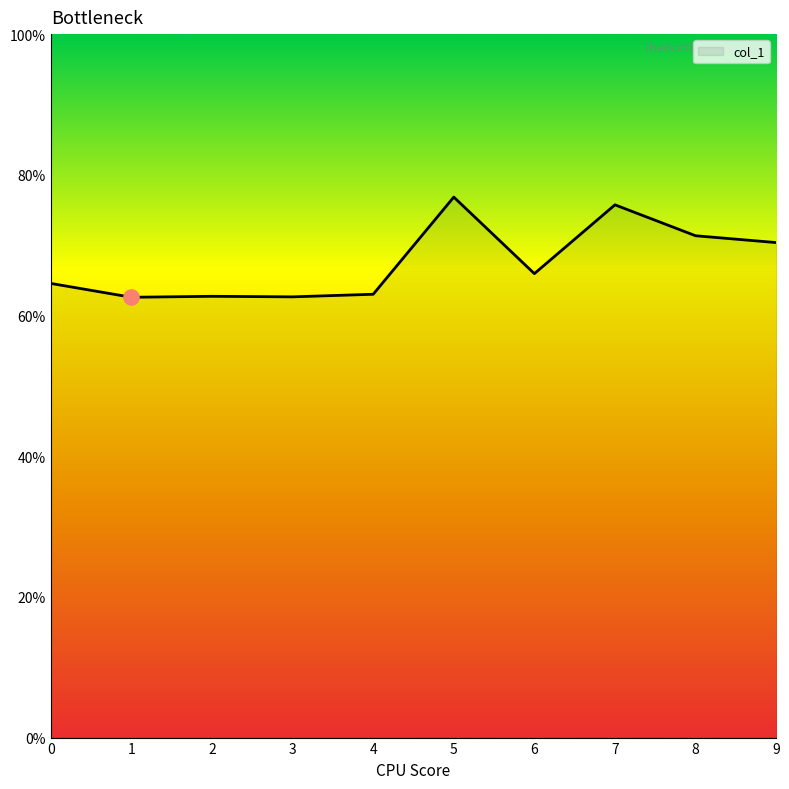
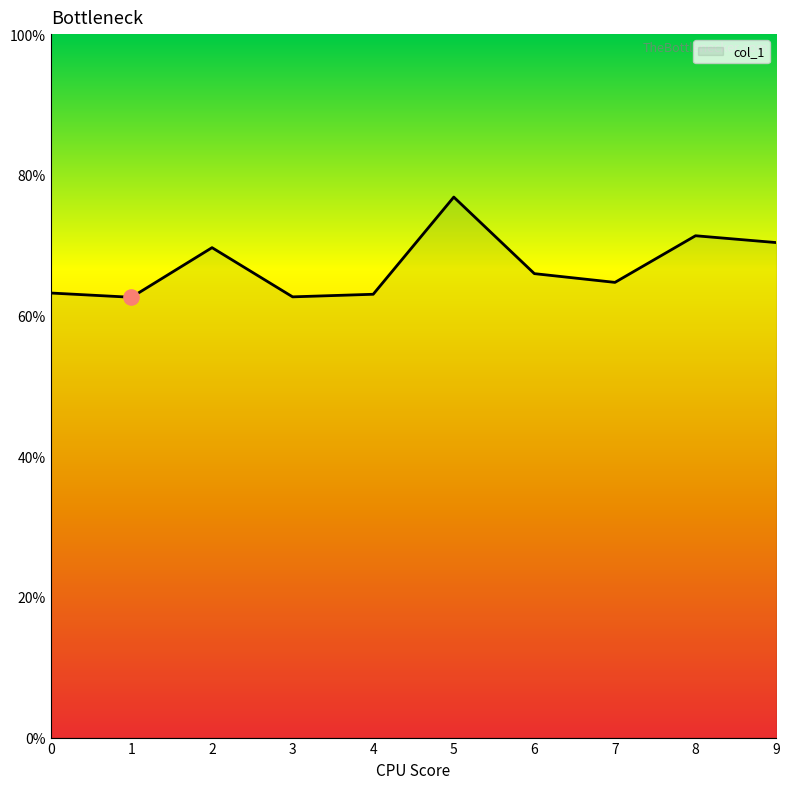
  {
    "col_1": {
-     "0": "65%",
-     "2": "63%",
+     "0": "63%",
+     "2": "70%",
      "3": "63%",
      "4": "63%",
      "5": "77%",
      "6": "66%",
-     "7": "76%",
+     "7": "65%",
      "8": "71%",
      "9": "70%"
    }
  }
